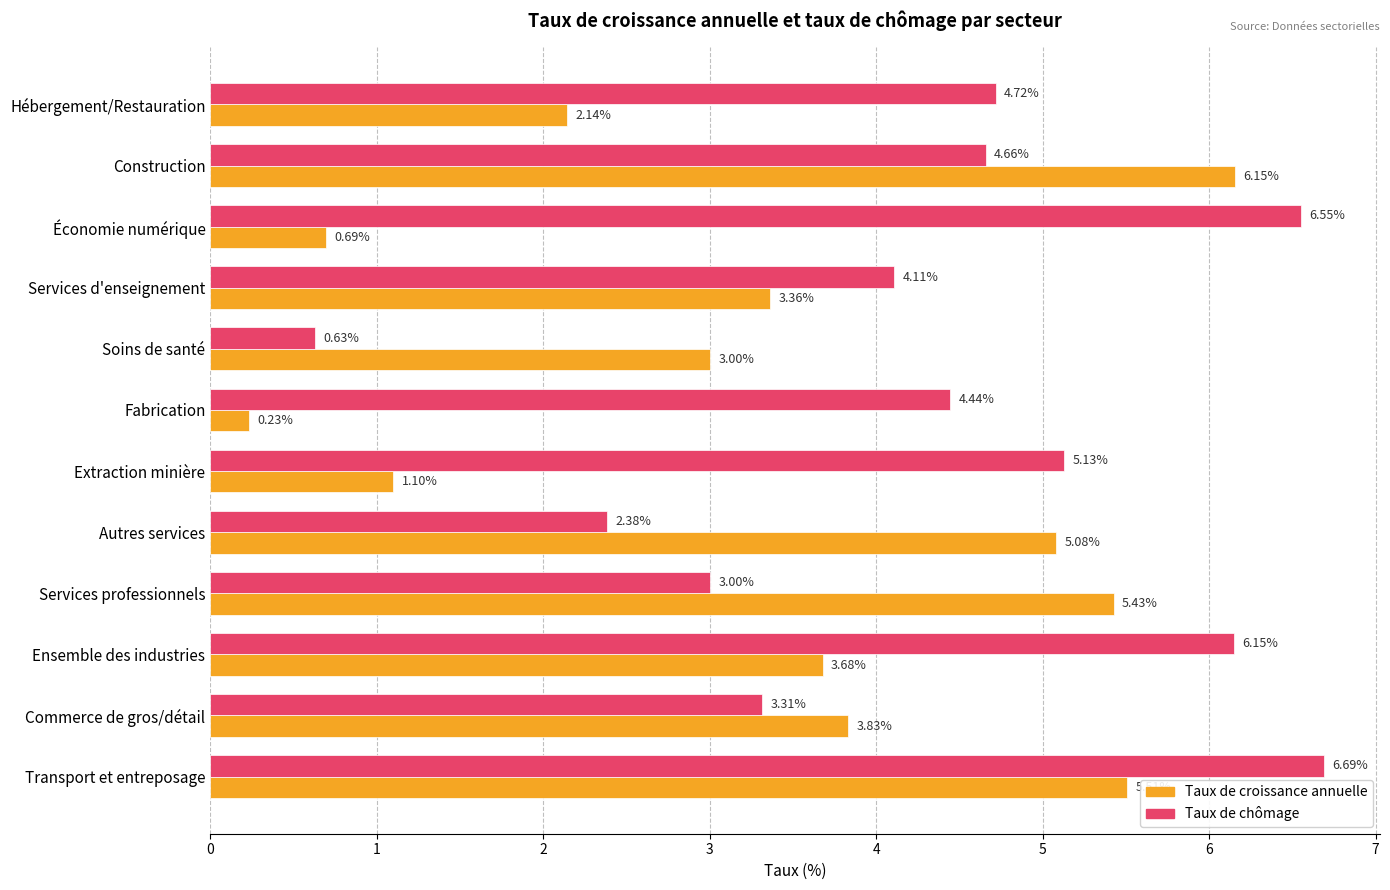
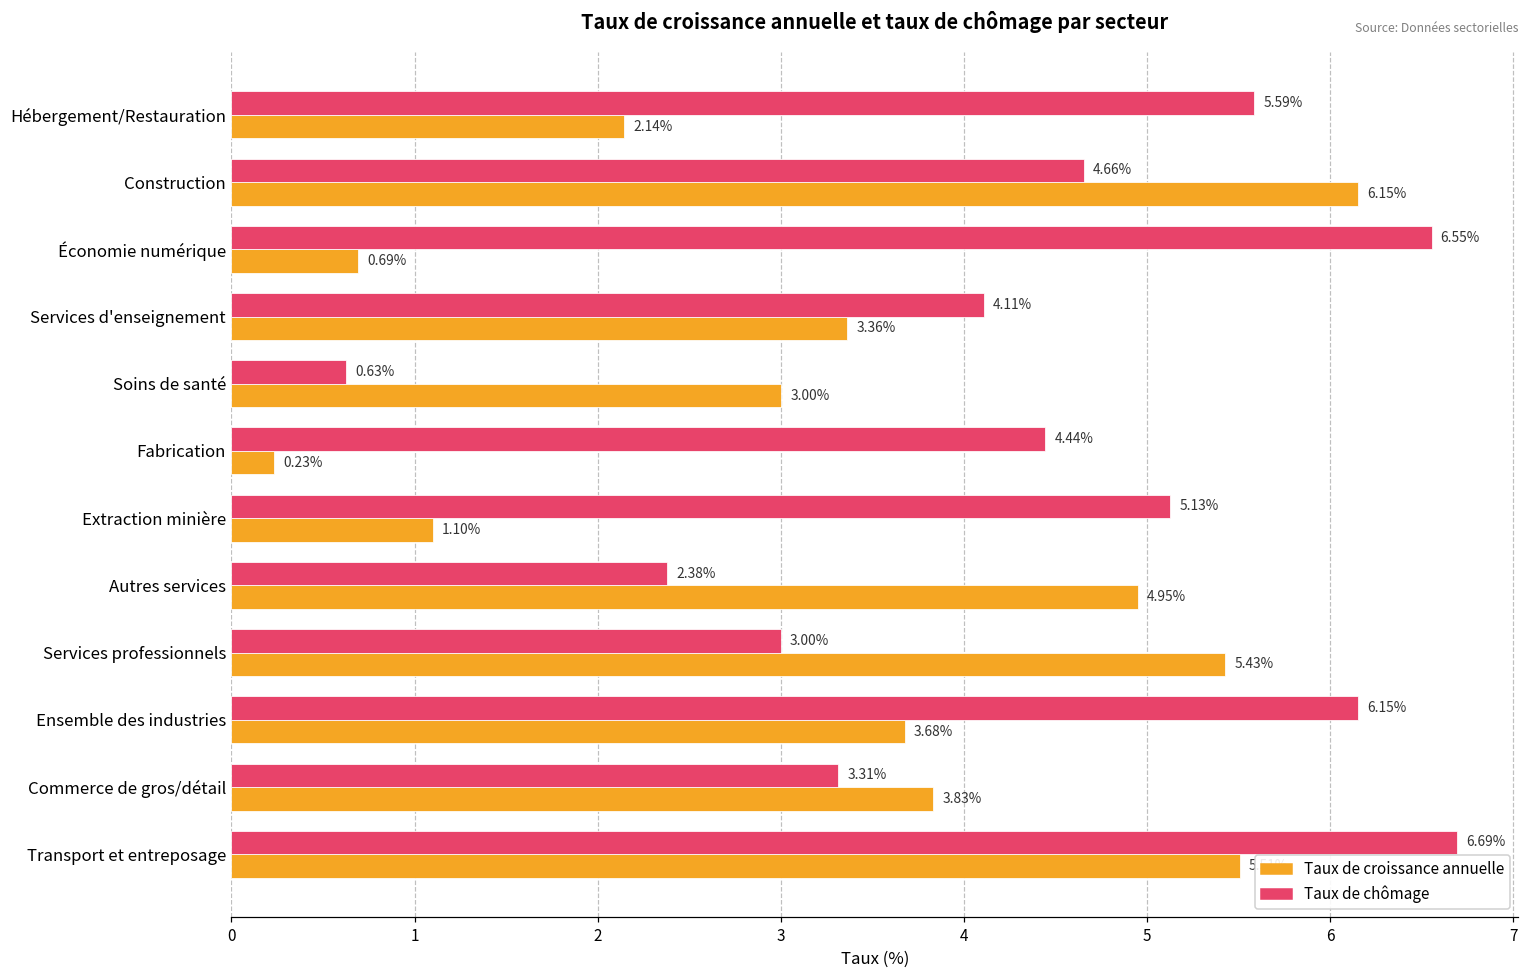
  {
    "Taux de croissance annuelle": {
      "Hébergement/Restauration": "2.14%",
      "Construction": "6.15%",
      "Économie numérique": "0.69%",
      "Services d'enseignement": "3.36%",
      "Soins de santé": "3.00%",
      "Fabrication": "0.23%",
      "Extraction minière": "1.10%",
-     "Autres services": "5.08%",
+     "Autres services": "4.95%",
      "Services professionnels": "5.43%",
      "Ensemble des industries": "3.68%",
      "Commerce de gros/détail": "3.83%"
    },
    "Taux de chômage": {
-     "Hébergement/Restauration": "4.72%",
+     "Hébergement/Restauration": "5.59%",
      "Construction": "4.66%",
      "Économie numérique": "6.55%",
      "Services d'enseignement": "4.11%",
      "Soins de santé": "0.63%",
      "Fabrication": "4.44%",
      "Extraction minière": "5.13%",
      "Autres services": "2.38%",
      "Services professionnels": "3.00%",
      "Ensemble des industries": "6.15%",
      "Commerce de gros/détail": "3.31%",
      "Transport et entreposage": "6.69%"
    }
  }
